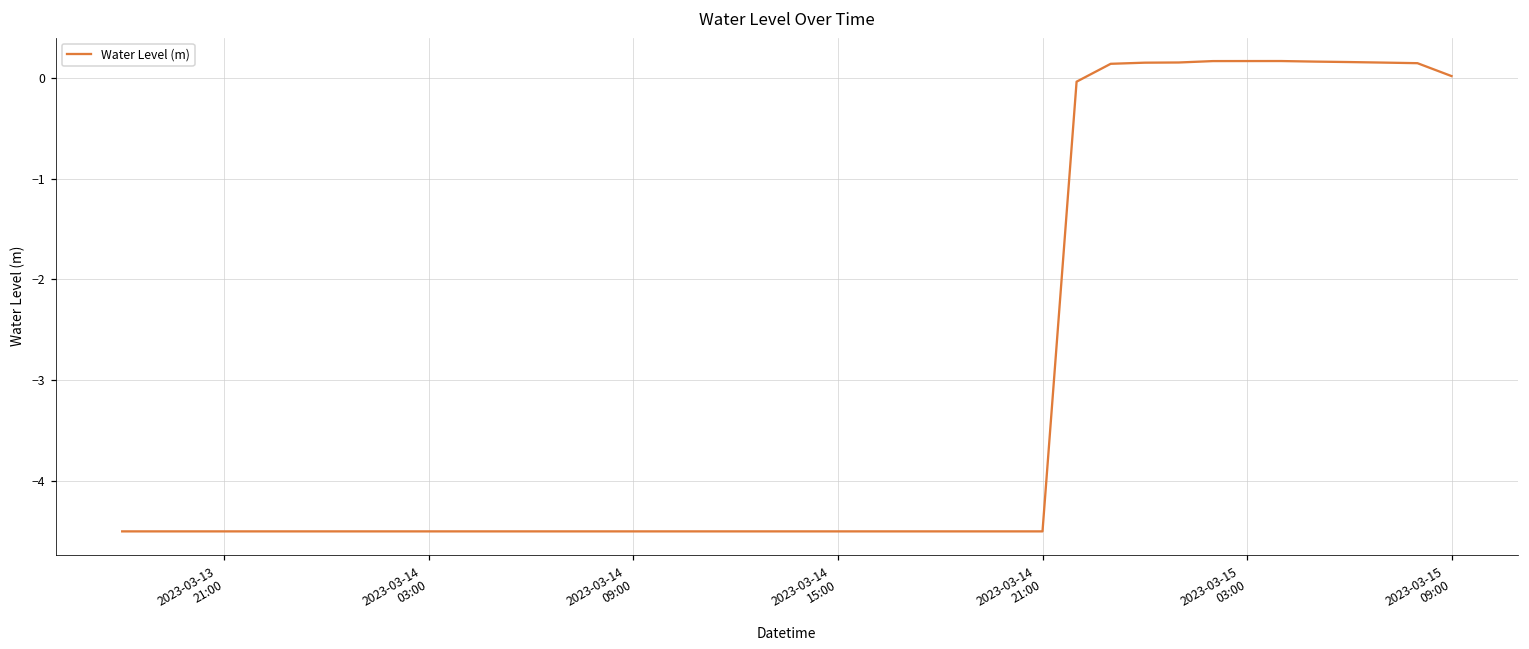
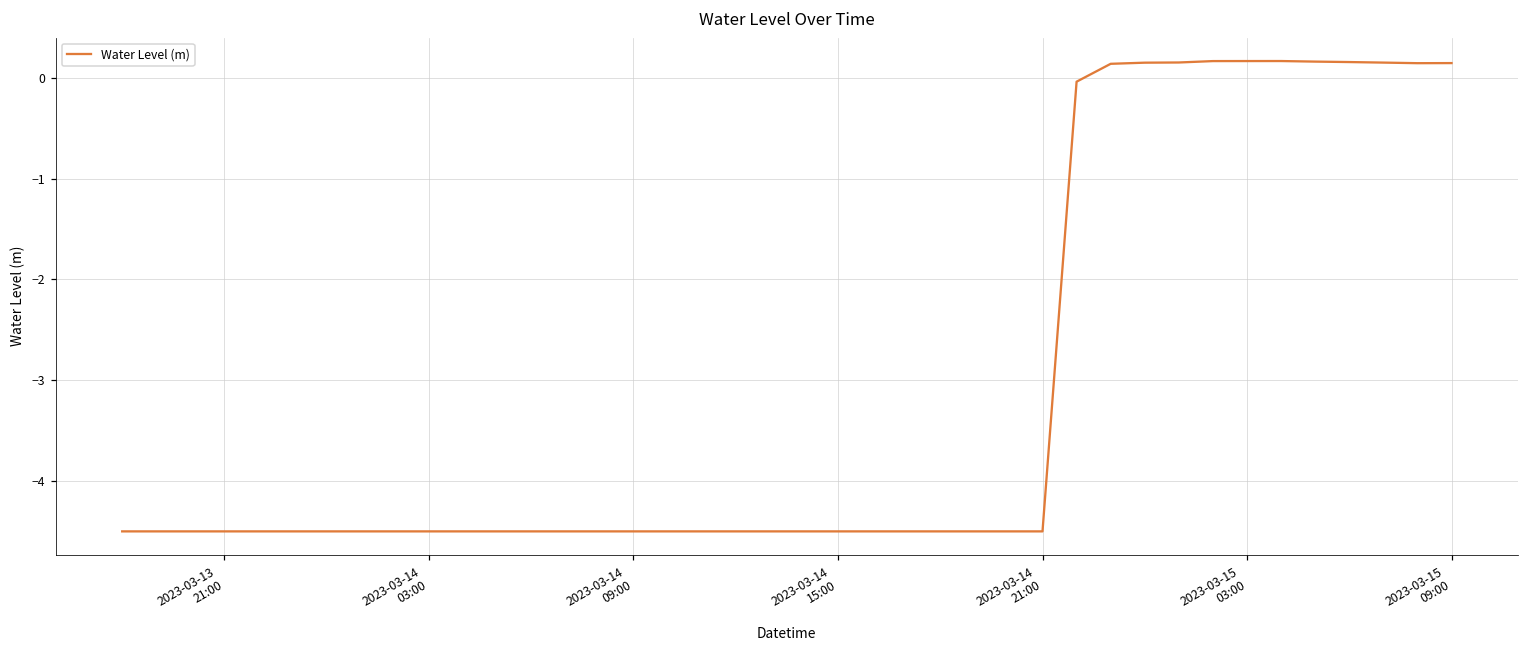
  {
    "2023-03-13 21:00": -4.5,
    "2023-03-14 03:00": -4.5,
    "2023-03-14 09:00": -4.5,
    "2023-03-14 15:00": -4.5,
    "2023-03-14 21:00": -4.5,
    "2023-03-15 03:00": 0.2,
-   "2023-03-15 09:00": 0.0
+   "2023-03-15 09:00": 0.1
  }
